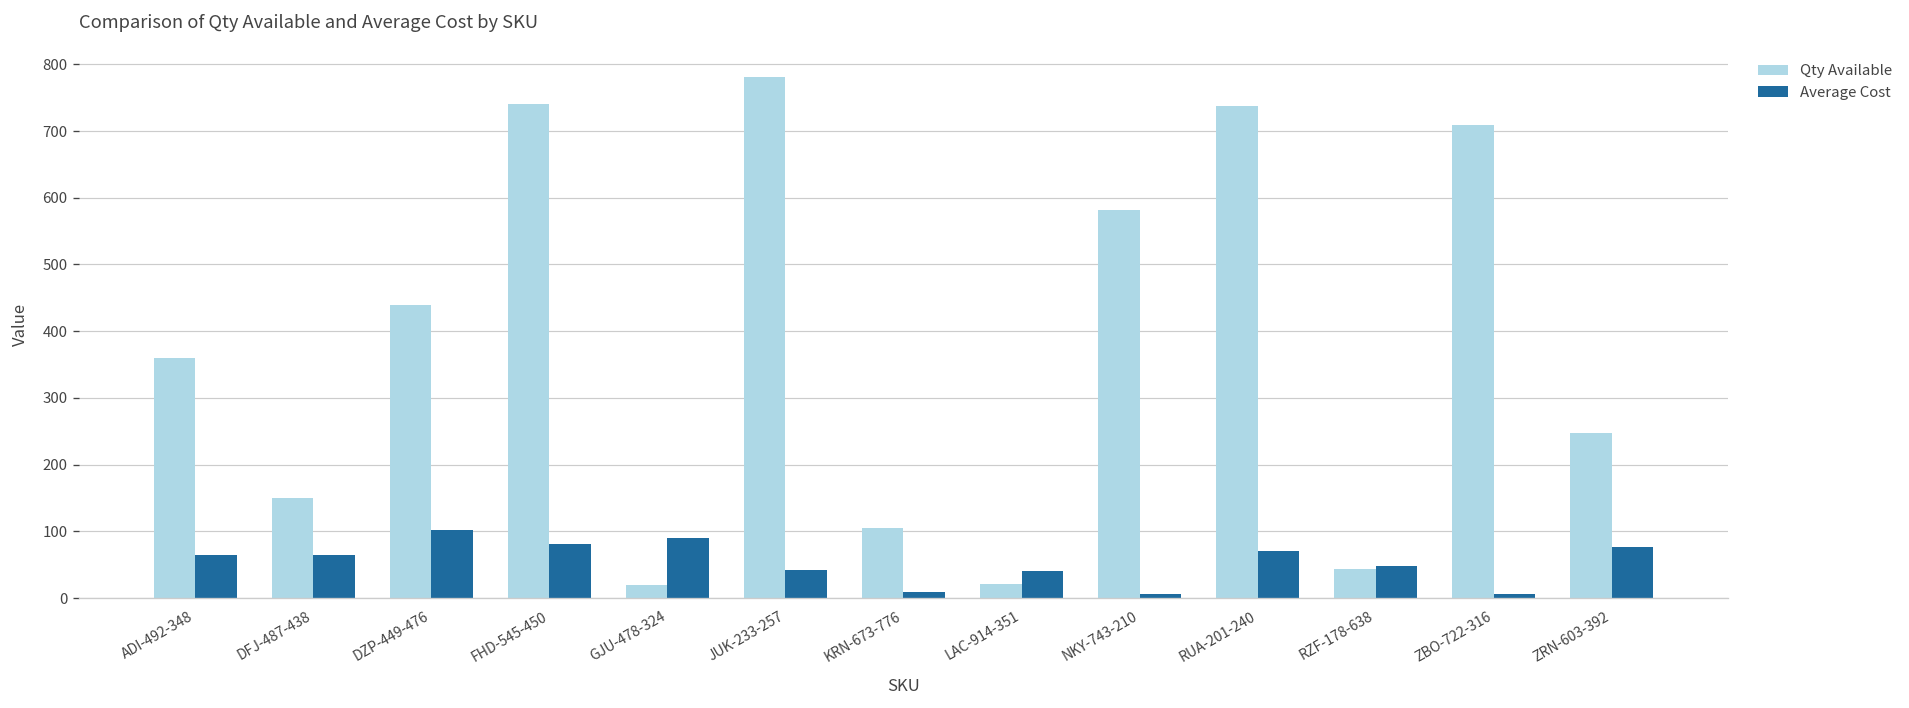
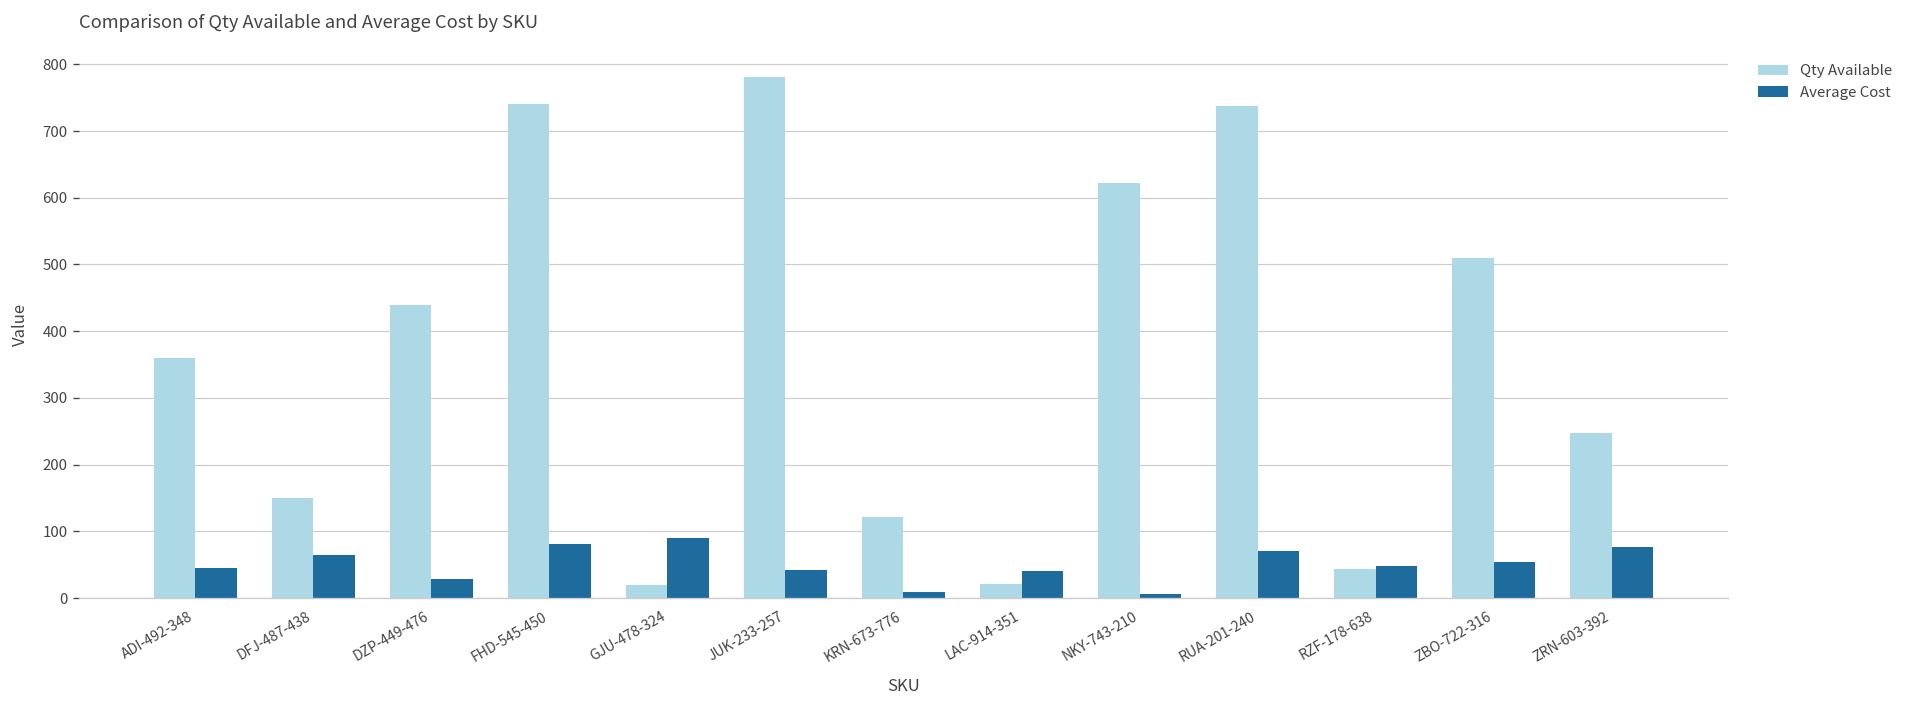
  {
    "Qty Available": {
      "ADI-492-348": 360,
      "DFJ-487-438": 150,
      "DZP-449-476": 440,
      "FHD-545-450": 740,
      "GJU-478-324": 20,
      "JUK-233-257": 780,
-     "KRN-673-776": 110,
+     "KRN-673-776": 120,
      "LAC-914-351": 20,
-     "NKY-743-210": 580,
+     "NKY-743-210": 620,
      "RUA-201-240": 740,
      "RZF-178-638": 40,
-     "ZBO-722-316": 710,
+     "ZBO-722-316": 510,
      "ZRN-603-392": 250
    },
    "Average Cost": {
-     "ADI-492-348": 60,
+     "ADI-492-348": 40,
      "DFJ-487-438": 70,
-     "DZP-449-476": 100,
+     "DZP-449-476": 30,
      "FHD-545-450": 80,
      "GJU-478-324": 90,
      "JUK-233-257": 40,
      "KRN-673-776": 10,
      "LAC-914-351": 40,
      "NKY-743-210": 10,
      "RUA-201-240": 70,
      "RZF-178-638": 50,
-     "ZBO-722-316": 10,
+     "ZBO-722-316": 50,
      "ZRN-603-392": 80
    }
  }
